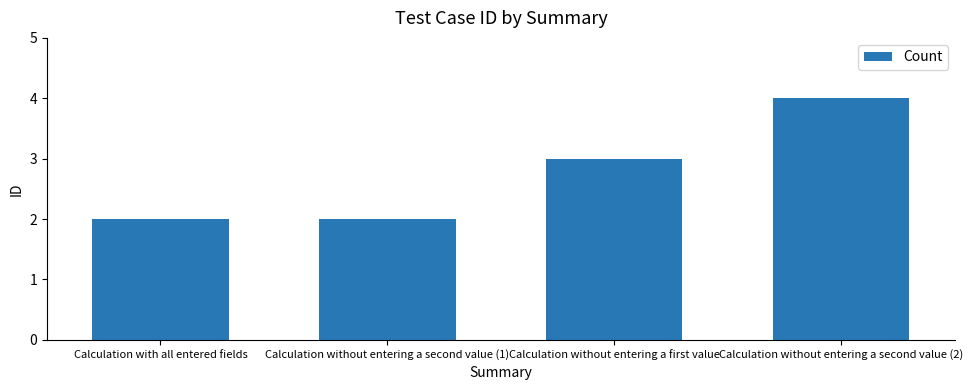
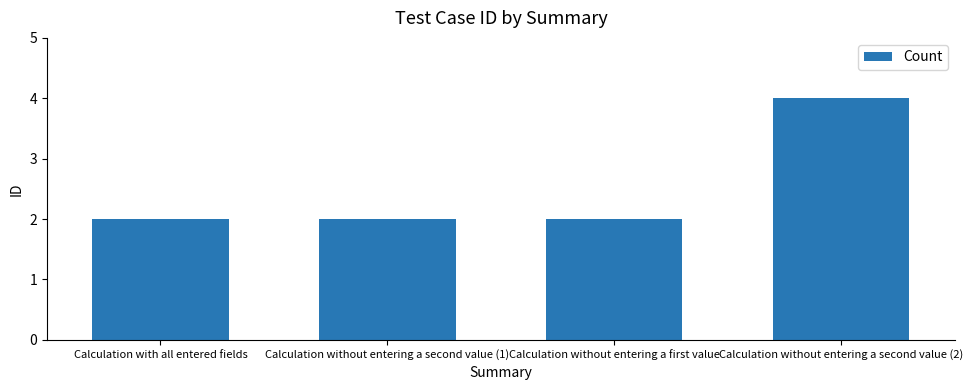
  {
    "Calculation with all entered fields": 2,
    "Calculation without entering a second value (1)": 2,
-   "Calculation without entering a first value": 3,
+   "Calculation without entering a first value": 2,
    "Calculation without entering a second value (2)": 4
  }
